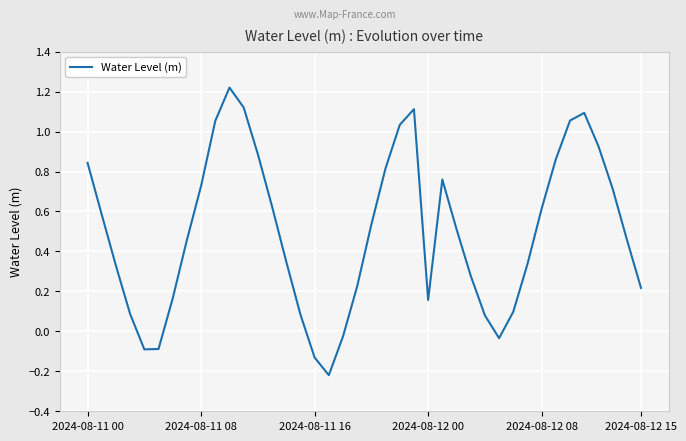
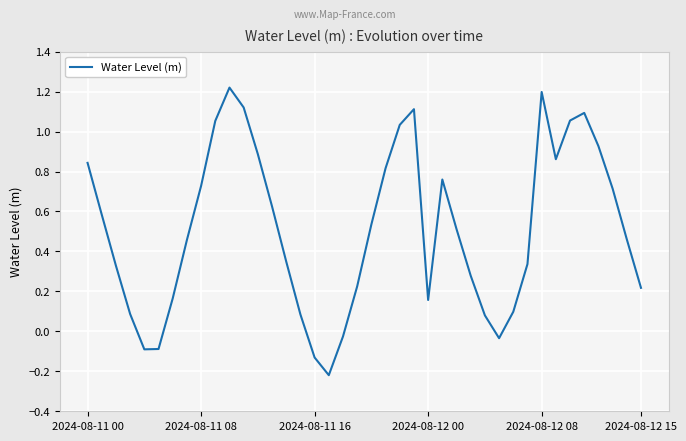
  {
    "2024-08-11 00": 0.84,
    "2024-08-11 08": 0.73,
    "2024-08-11 16": -0.13,
    "2024-08-12 00": 0.16,
-   "2024-08-12 08": 0.61,
+   "2024-08-12 08": 1.20,
    "2024-08-12 15": 0.22
  }
